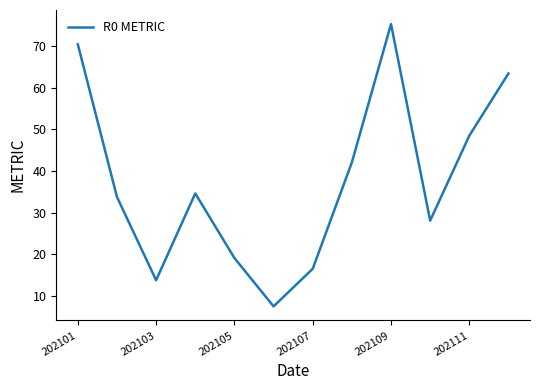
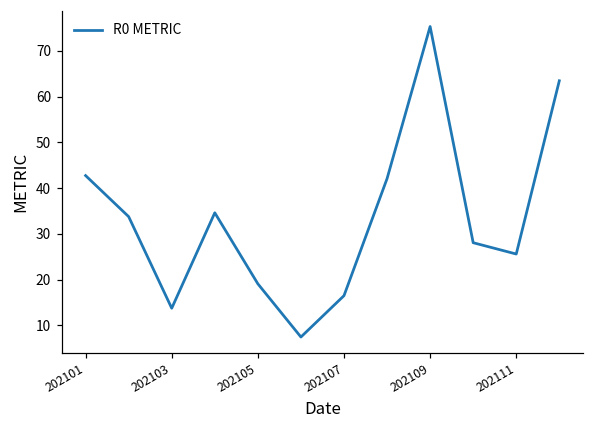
  {
-   "202101": 70,
+   "202101": 43,
    "202103": 14,
    "202105": 19,
    "202107": 16,
    "202109": 75,
-   "202111": 48
+   "202111": 26
  }
